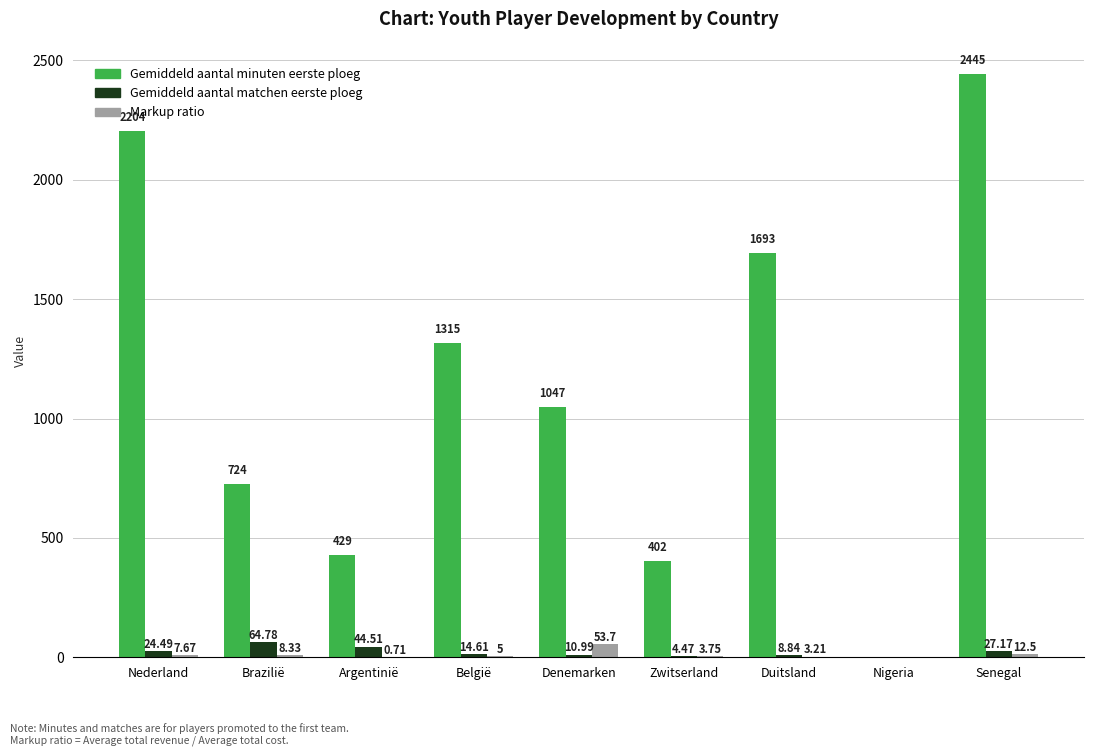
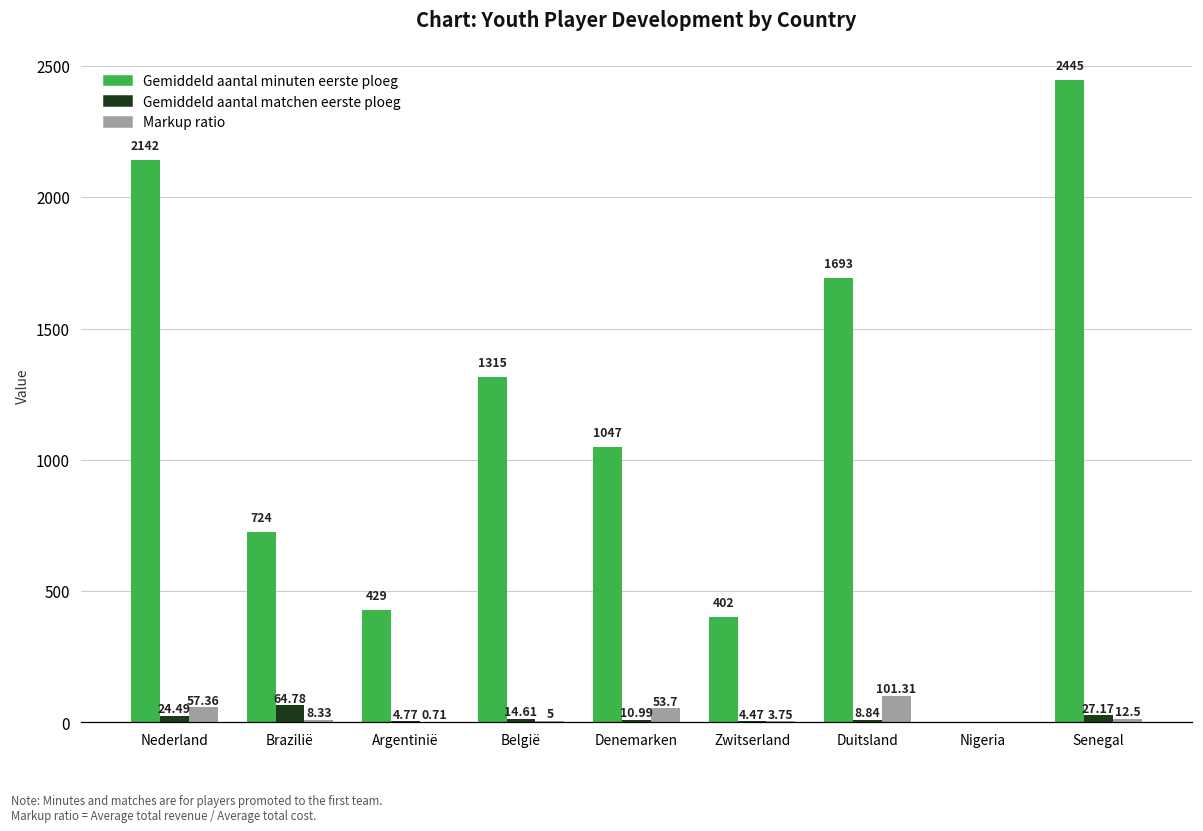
  {
    "Gemiddeld aantal minuten eerste ploeg": {
-     "Nederland": 2204,
+     "Nederland": 2142,
      "Brazilië": 724,
      "Argentinië": 429,
      "België": 1315,
      "Denemarken": 1047,
      "Zwitserland": 402,
      "Duitsland": 1693,
      "Senegal": 2445
    },
    "Gemiddeld aantal matchen eerste ploeg": {
      "Nederland": 24.49,
      "Brazilië": 64.78,
-     "Argentinië": 44.51,
+     "Argentinië": 4.77,
      "België": 14.61,
      "Denemarken": 10.99,
      "Zwitserland": 4.47,
      "Duitsland": 8.84,
      "Senegal": 27.17
    },
    "Markup ratio": {
-     "Nederland": 7.67,
+     "Nederland": 57.36,
      "Brazilië": 8.33,
      "Argentinië": 0.71,
      "België": 5,
      "Denemarken": 53.7,
      "Zwitserland": 3.75,
-     "Duitsland": 3.21,
+     "Duitsland": 101.31,
      "Senegal": 12.5
    }
  }
